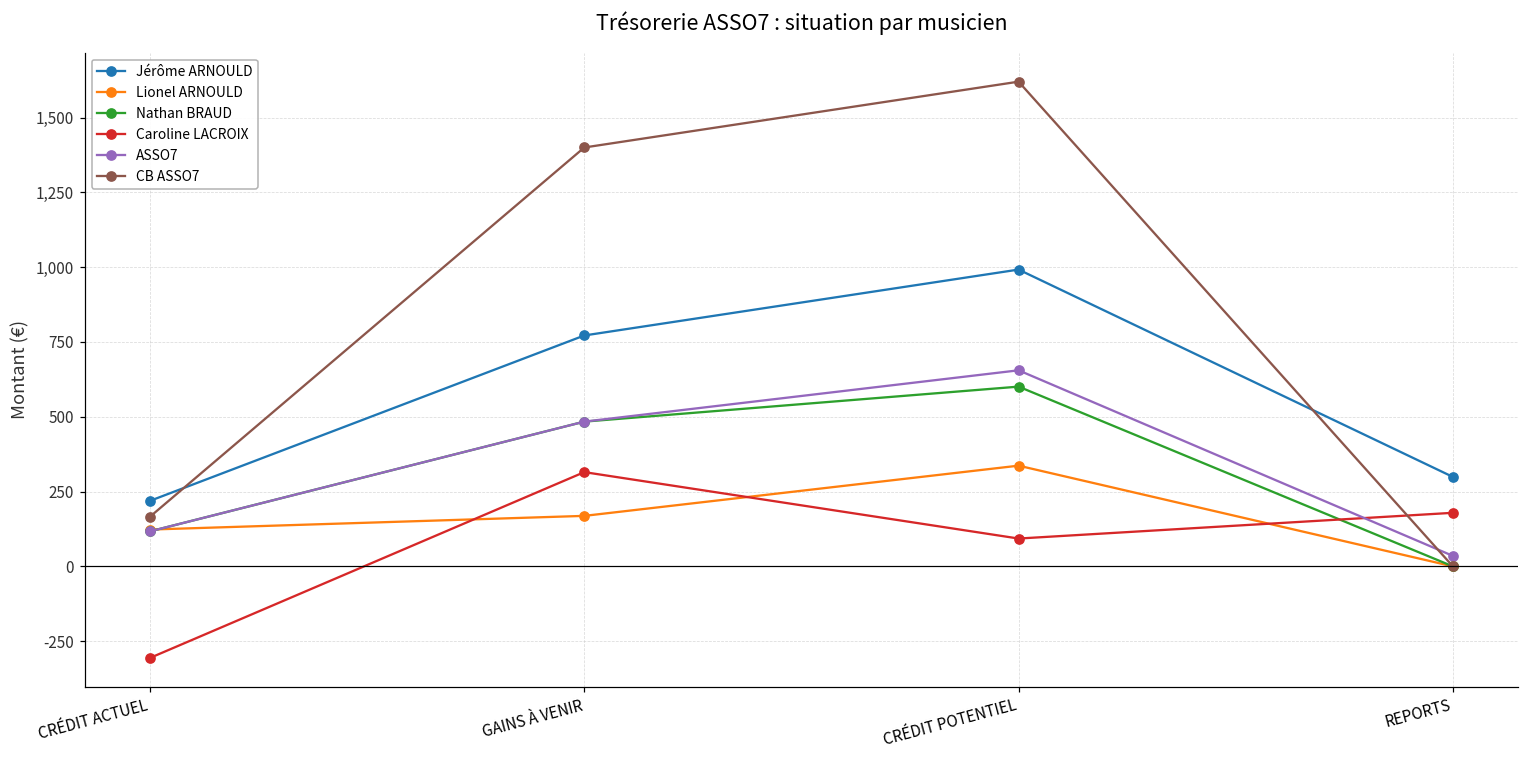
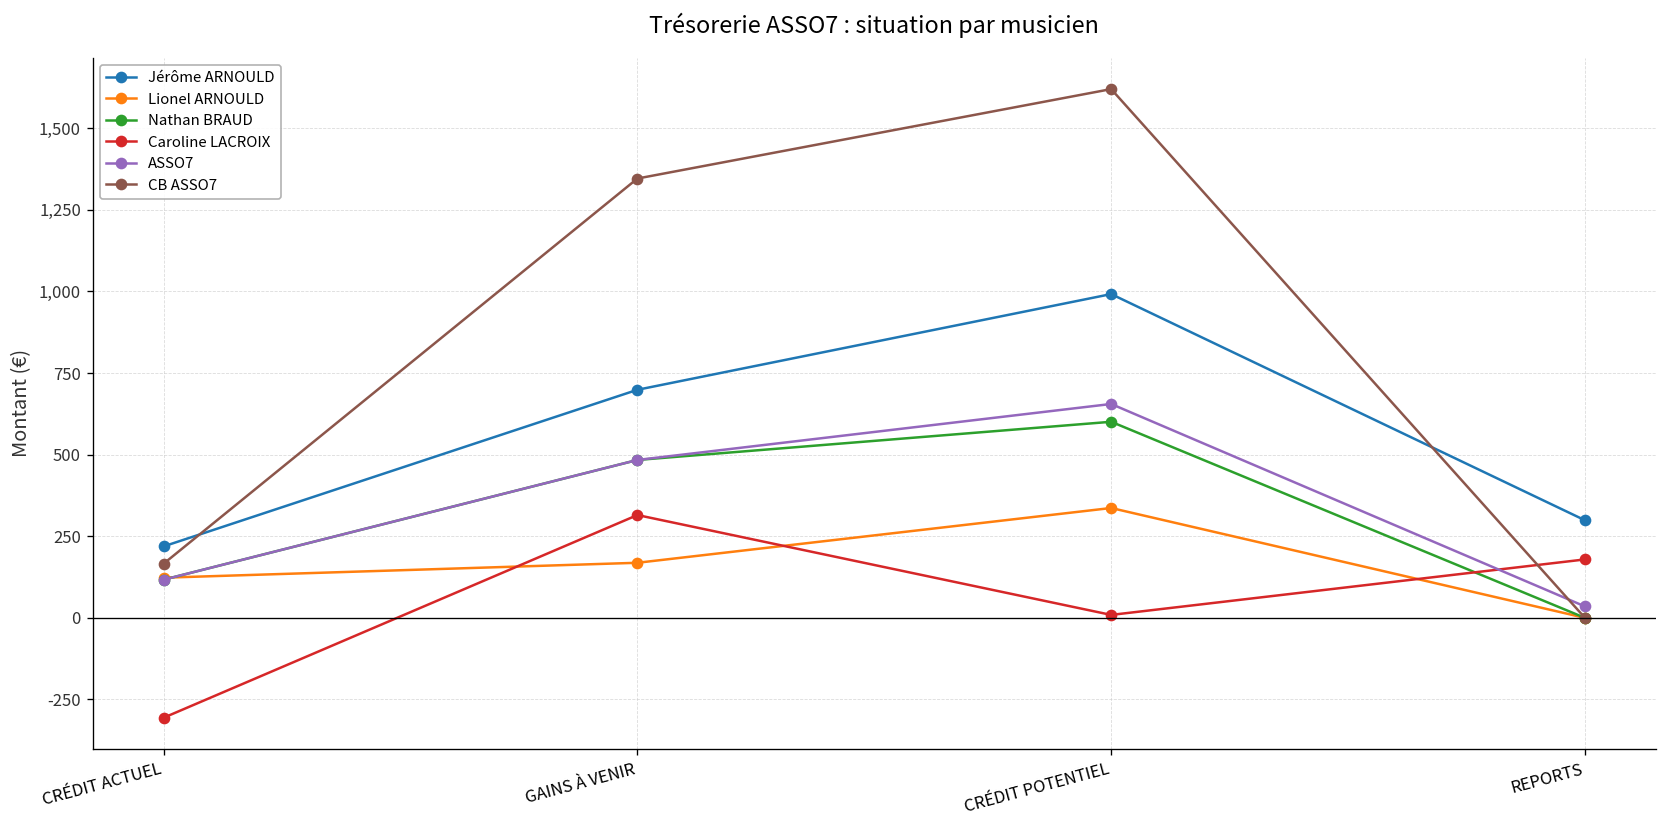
  {
    "Jérôme ARNOULD": {
      "CRÉDIT ACTUEL": "220",
-     "GAINS À VENIR": "770",
+     "GAINS À VENIR": "700",
      "CRÉDIT POTENTIEL": "990",
      "REPORTS": "300"
    },
    "Lionel ARNOULD": {
      "GAINS À VENIR": "170",
      "CRÉDIT POTENTIEL": "340"
    },
    "Nathan BRAUD": {
      "CRÉDIT POTENTIEL": "600"
    },
    "Caroline LACROIX": {
      "CRÉDIT ACTUEL": "-310",
      "GAINS À VENIR": "320",
-     "CRÉDIT POTENTIEL": "90",
+     "CRÉDIT POTENTIEL": "10",
      "REPORTS": "180"
    },
    "ASSO7": {
      "CRÉDIT POTENTIEL": "660",
      "REPORTS": "40"
    },
    "CB ASSO7": {
      "CRÉDIT ACTUEL": "170",
-     "GAINS À VENIR": "1,400",
+     "GAINS À VENIR": "1,350",
      "CRÉDIT POTENTIEL": "1,620"
    }
  }
